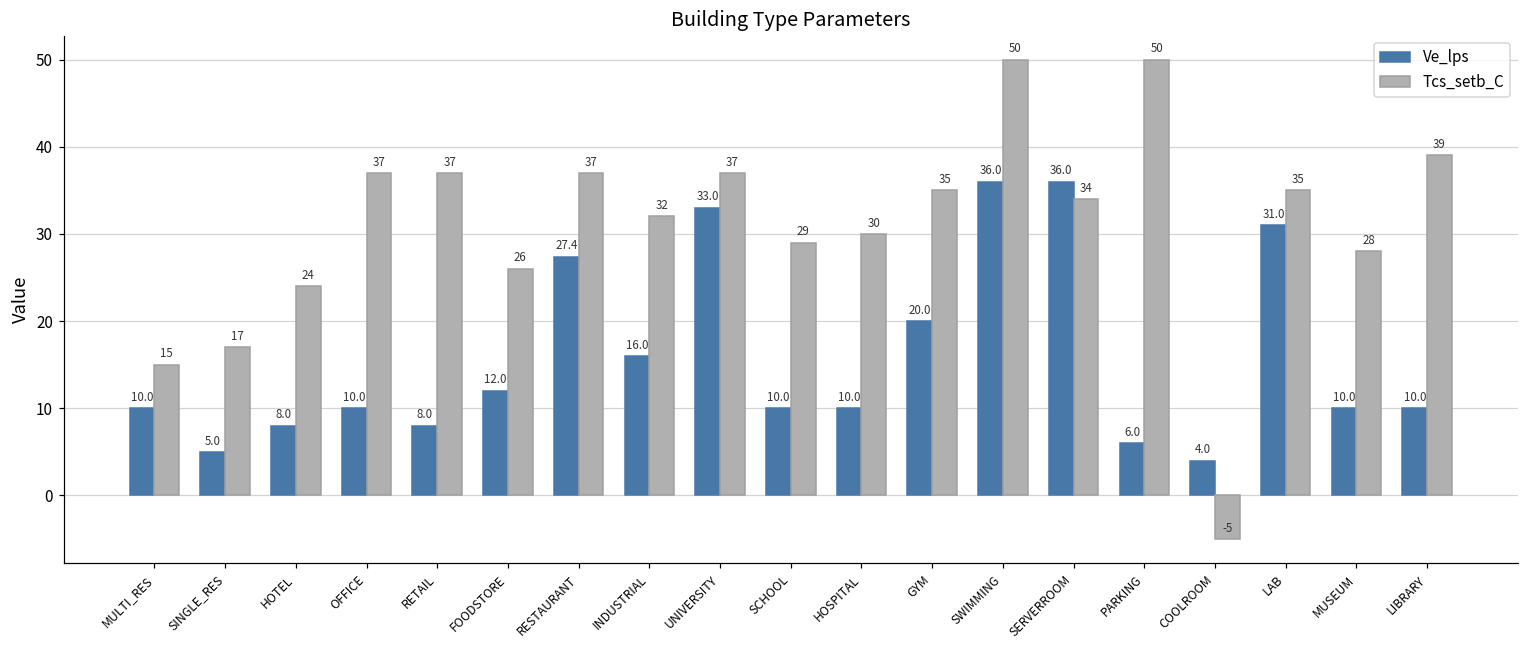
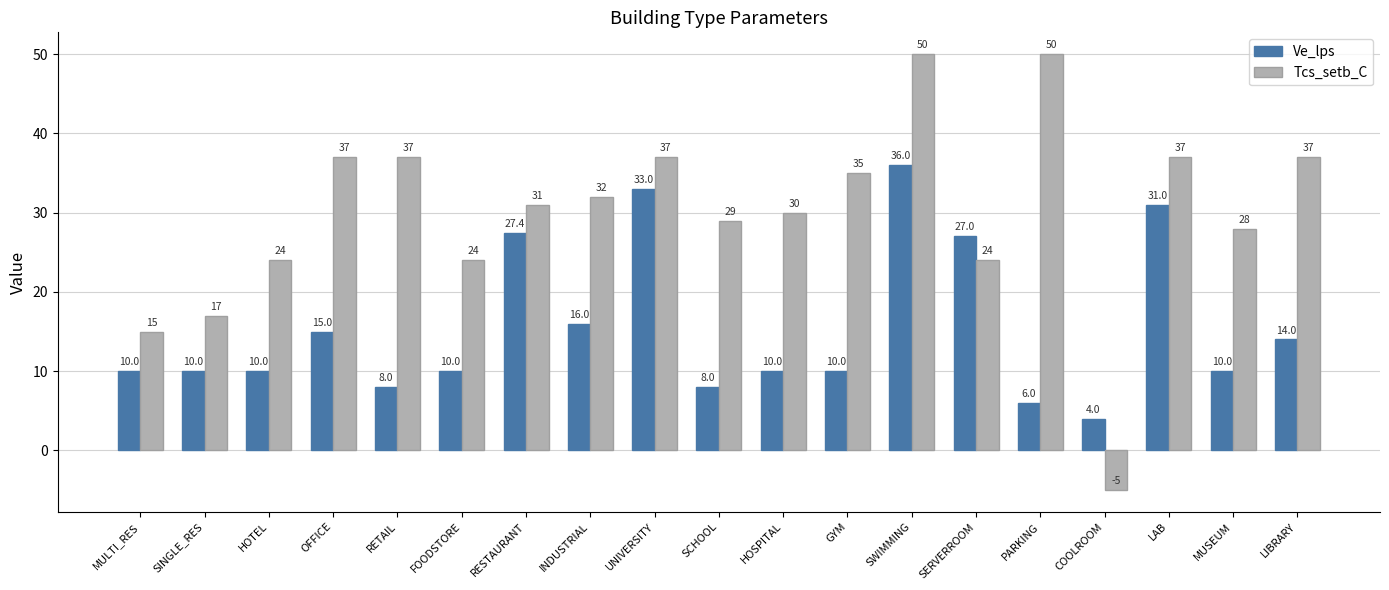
  {
    "Ve_lps": {
      "MULTI_RES": 10.0,
-     "SINGLE_RES": 5.0,
-     "HOTEL": 8.0,
-     "OFFICE": 10.0,
+     "SINGLE_RES": 10.0,
+     "HOTEL": 10.0,
+     "OFFICE": 15.0,
      "RETAIL": 8.0,
-     "FOODSTORE": 12.0,
+     "FOODSTORE": 10.0,
      "RESTAURANT": 27.4,
      "INDUSTRIAL": 16.0,
      "UNIVERSITY": 33.0,
-     "SCHOOL": 10.0,
+     "SCHOOL": 8.0,
      "HOSPITAL": 10.0,
-     "GYM": 20.0,
+     "GYM": 10.0,
      "SWIMMING": 36.0,
-     "SERVERROOM": 36.0,
+     "SERVERROOM": 27.0,
      "PARKING": 6.0,
      "COOLROOM": 4.0,
      "LAB": 31.0,
      "MUSEUM": 10.0,
-     "LIBRARY": 10.0
+     "LIBRARY": 14.0
    },
    "Tcs_setb_C": {
      "MULTI_RES": 15,
      "SINGLE_RES": 17,
      "HOTEL": 24,
      "OFFICE": 37,
      "RETAIL": 37,
-     "FOODSTORE": 26,
-     "RESTAURANT": 37,
+     "FOODSTORE": 24,
+     "RESTAURANT": 31,
      "INDUSTRIAL": 32,
      "UNIVERSITY": 37,
      "SCHOOL": 29,
      "HOSPITAL": 30,
      "GYM": 35,
      "SWIMMING": 50,
-     "SERVERROOM": 34,
+     "SERVERROOM": 24,
      "PARKING": 50,
      "COOLROOM": -5,
-     "LAB": 35,
+     "LAB": 37,
      "MUSEUM": 28,
-     "LIBRARY": 39
+     "LIBRARY": 37
    }
  }
